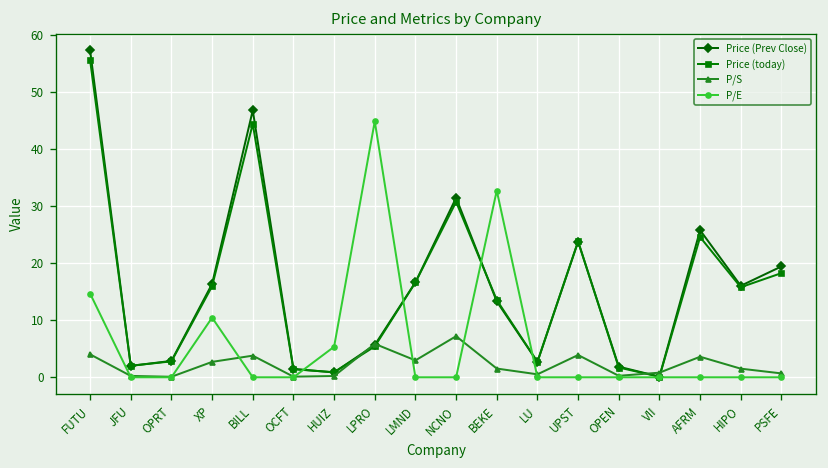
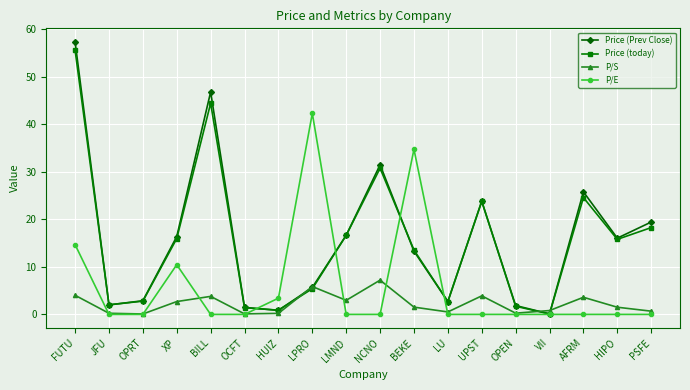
  {
    "P/E": {
      "FUTU": 15,
      "XP": 10,
      "BILL": 0,
-     "HUIZ": 5,
-     "LPRO": 45,
+     "HUIZ": 3,
+     "LPRO": 42,
      "LMND": 0,
      "NCNO": 0,
-     "BEKE": 33,
+     "BEKE": 35,
      "UPST": 0,
      "AFRM": 0,
      "HIPO": 0,
      "PSFE": 0
    }
  }
